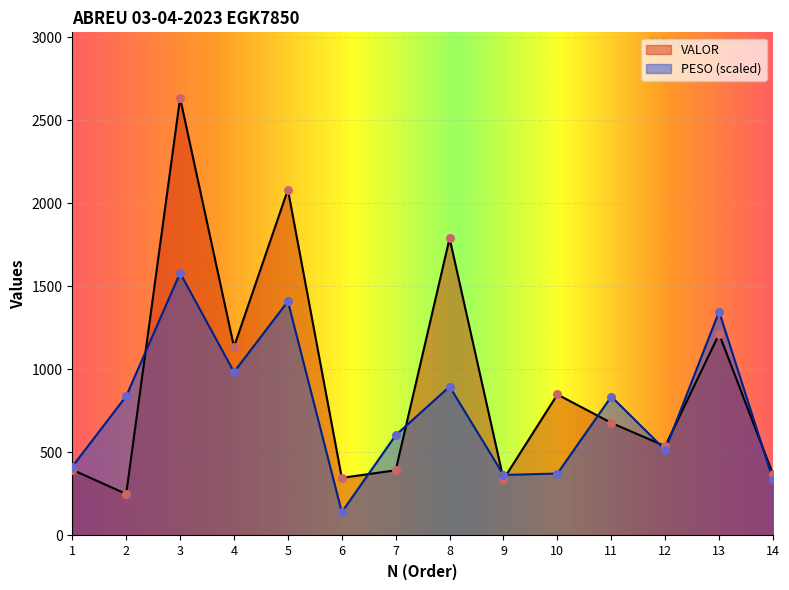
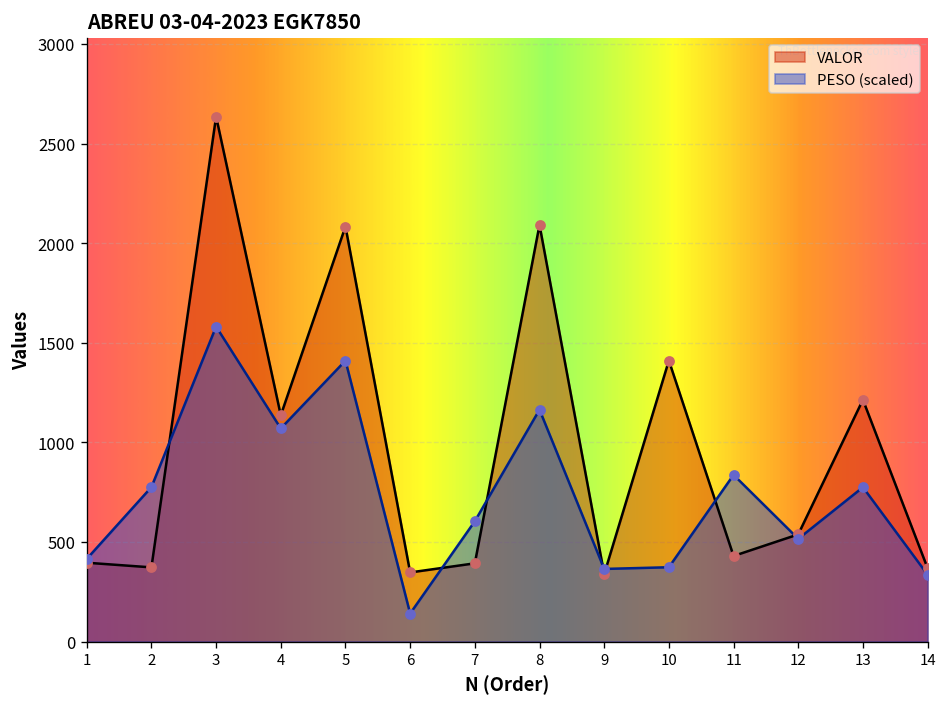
  {
    "VALOR": {
      "1": 400,
-     "2": 250,
+     "2": 370,
      "3": 2640,
      "4": 1140,
      "5": 2080,
      "6": 350,
      "7": 390,
-     "8": 1790,
+     "8": 2090,
      "9": 340,
-     "10": 850,
-     "11": 680,
+     "10": 1410,
+     "11": 430,
      "12": 540,
      "13": 1210,
      "14": 370
    },
    "PESO (scaled)": {
      "1": 410,
-     "2": 840,
+     "2": 780,
      "3": 1580,
-     "4": 980,
+     "4": 1070,
      "5": 1410,
      "6": 140,
      "7": 600,
-     "8": 900,
+     "8": 1160,
      "9": 360,
      "10": 370,
      "11": 840,
      "12": 520,
-     "13": 1350,
+     "13": 770,
      "14": 340
    }
  }
